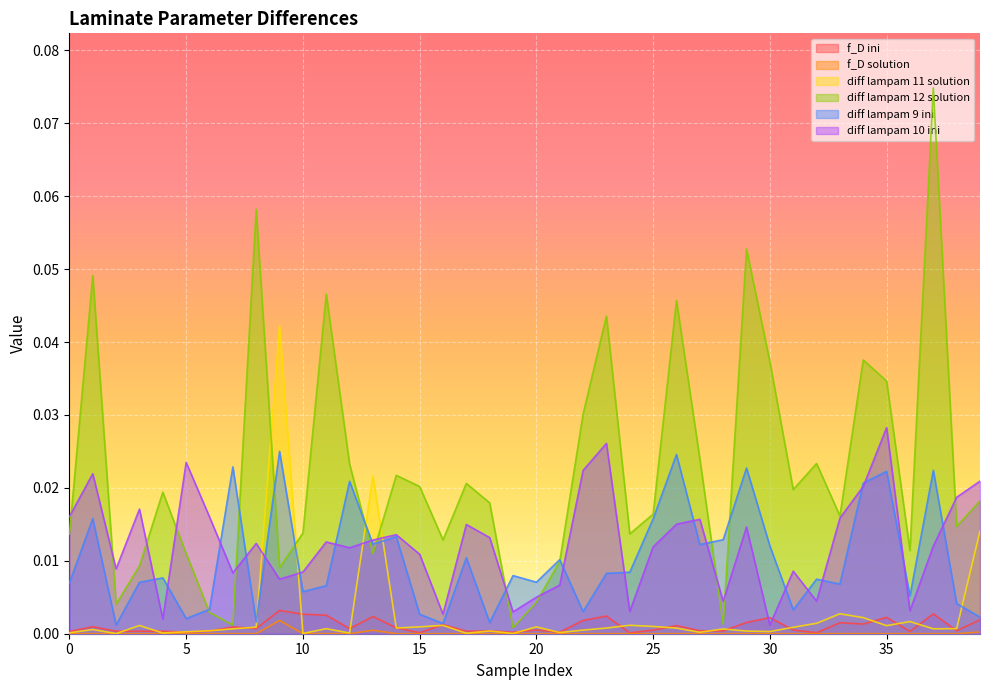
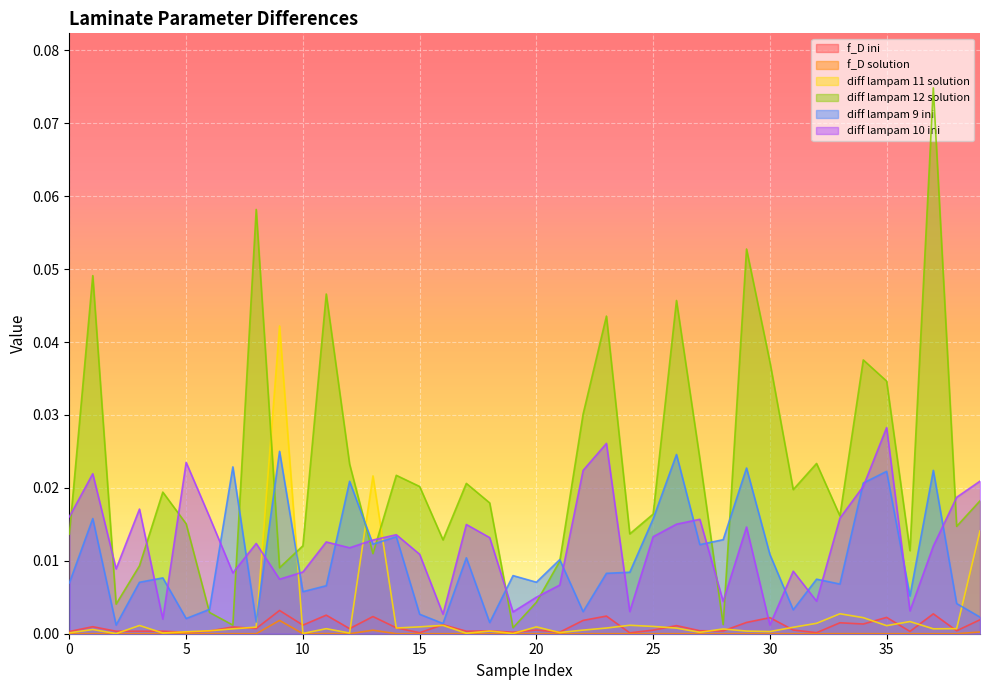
  {
    "f_D ini": {
-     "10": 0.003,
+     "10": 0.001,
      "20": 0.001,
      "25": 0.000,
      "30": 0.002,
      "35": 0.002
    },
    "diff lampam 12 solution": {
      "0": 0.014,
-     "5": 0.011,
-     "10": 0.014,
+     "5": 0.015,
+     "10": 0.012,
      "15": 0.020,
      "20": 0.004,
      "25": 0.016,
      "30": 0.037,
      "35": 0.035
    },
    "diff lampam 9 ini": {
      "0": 0.007,
      "5": 0.002,
      "10": 0.006,
      "15": 0.003,
      "20": 0.007,
      "25": 0.016,
-     "30": 0.012,
+     "30": 0.011,
      "35": 0.022
    },
    "diff lampam 10 ini": {
      "0": 0.016,
      "5": 0.024,
      "10": 0.008,
      "15": 0.011,
      "20": 0.005,
-     "25": 0.012,
+     "25": 0.013,
      "30": 0.001,
      "35": 0.028
    }
  }
